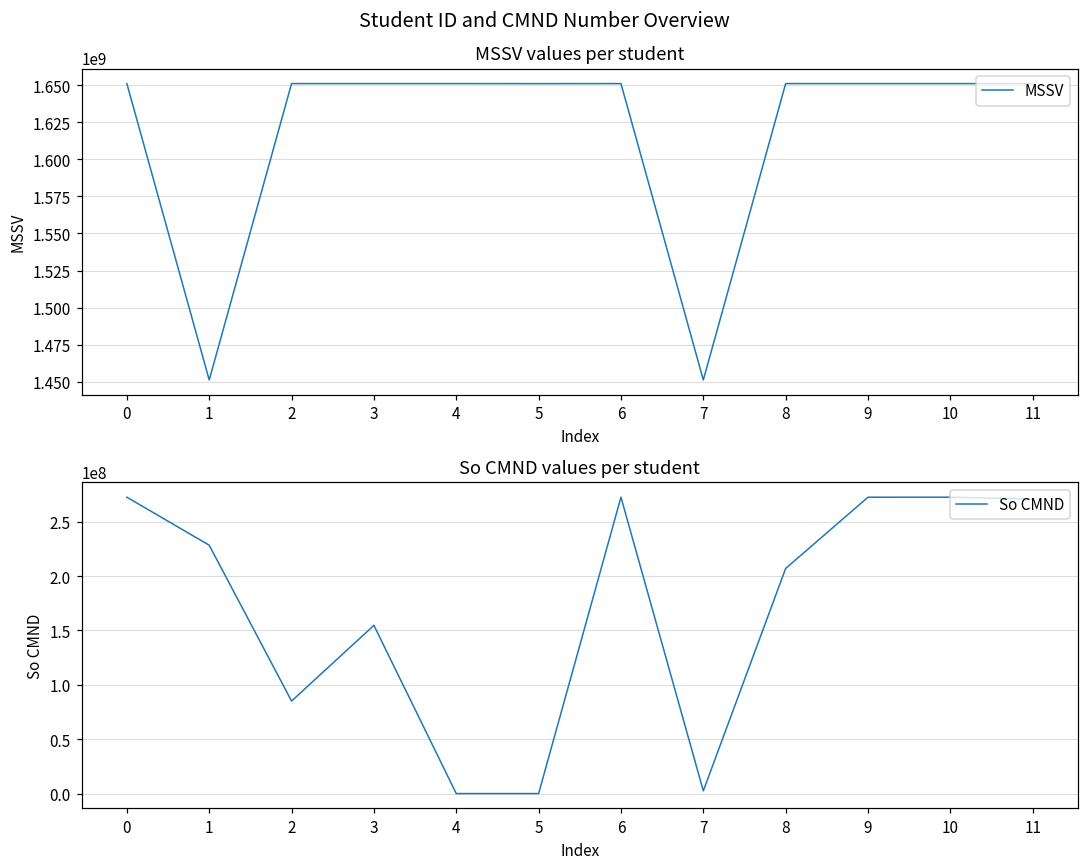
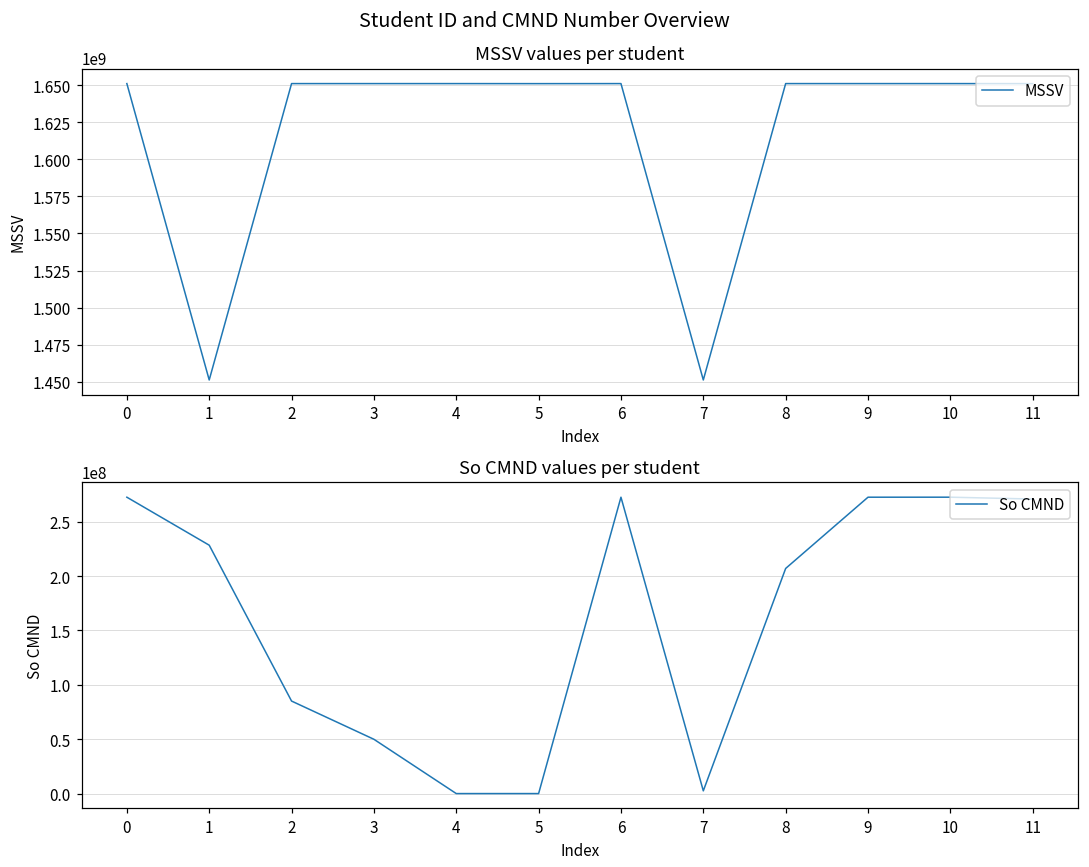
  {
    "MSSV values per student": {
      "0": 1651000000,
      "1": 1451000000,
      "2": 1651000000,
      "3": 1651000000,
      "4": 1651000000,
      "5": 1651000000,
      "6": 1651000000,
      "7": 1451000000,
      "8": 1651000000,
      "9": 1651000000,
      "10": 1651000000
    },
    "So CMND values per student": {
      "0": 270000000,
      "1": 230000000,
      "2": 90000000,
-     "3": 150000000,
+     "3": 50000000,
      "4": 0,
      "5": 0,
      "6": 270000000,
      "7": 0,
      "8": 210000000,
      "9": 270000000
    }
  }
